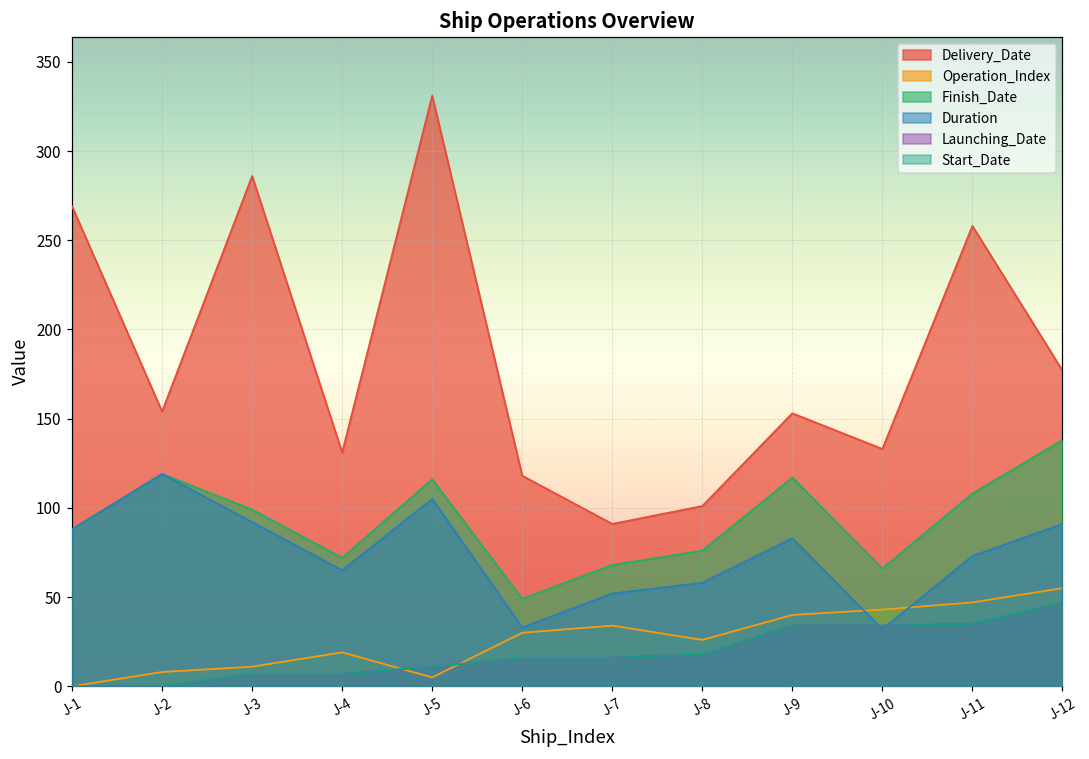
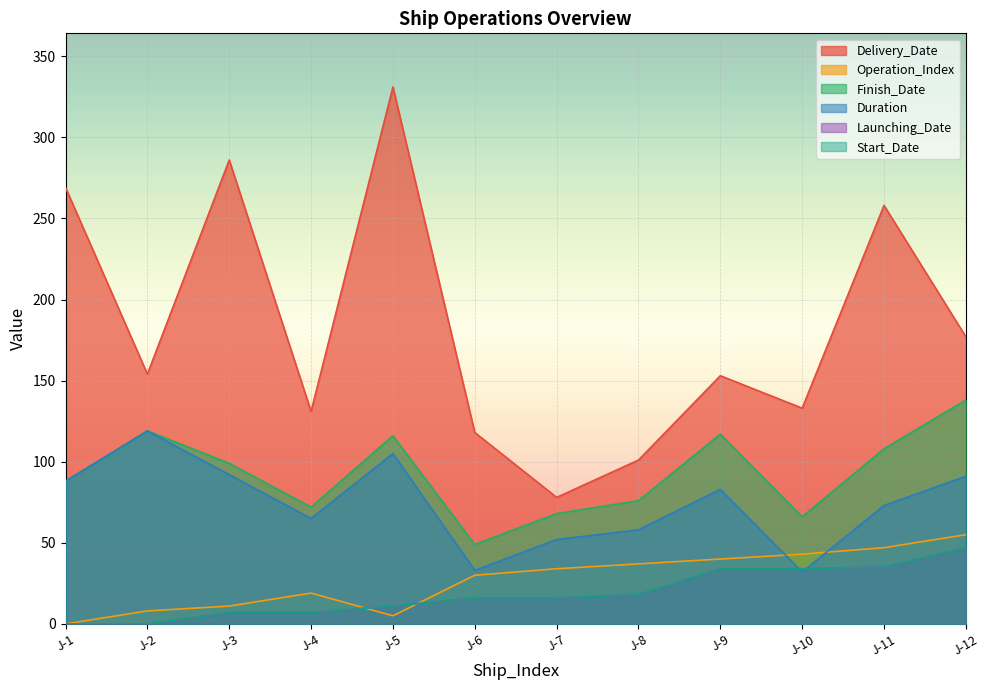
  {
    "Delivery_Date": {
      "J-1": 269,
      "J-2": 154,
      "J-3": 286,
      "J-4": 131,
      "J-5": 331,
      "J-6": 118,
-     "J-7": 91,
+     "J-7": 78,
      "J-8": 101,
      "J-9": 153,
      "J-10": 133,
      "J-11": 258,
      "J-12": 177
    },
    "Operation_Index": {
      "J-2": 8,
      "J-3": 11,
      "J-4": 19,
      "J-5": 5,
      "J-6": 30,
      "J-7": 34,
-     "J-8": 26,
+     "J-8": 37,
      "J-9": 40,
      "J-10": 43,
      "J-11": 47,
      "J-12": 55
    }
  }
